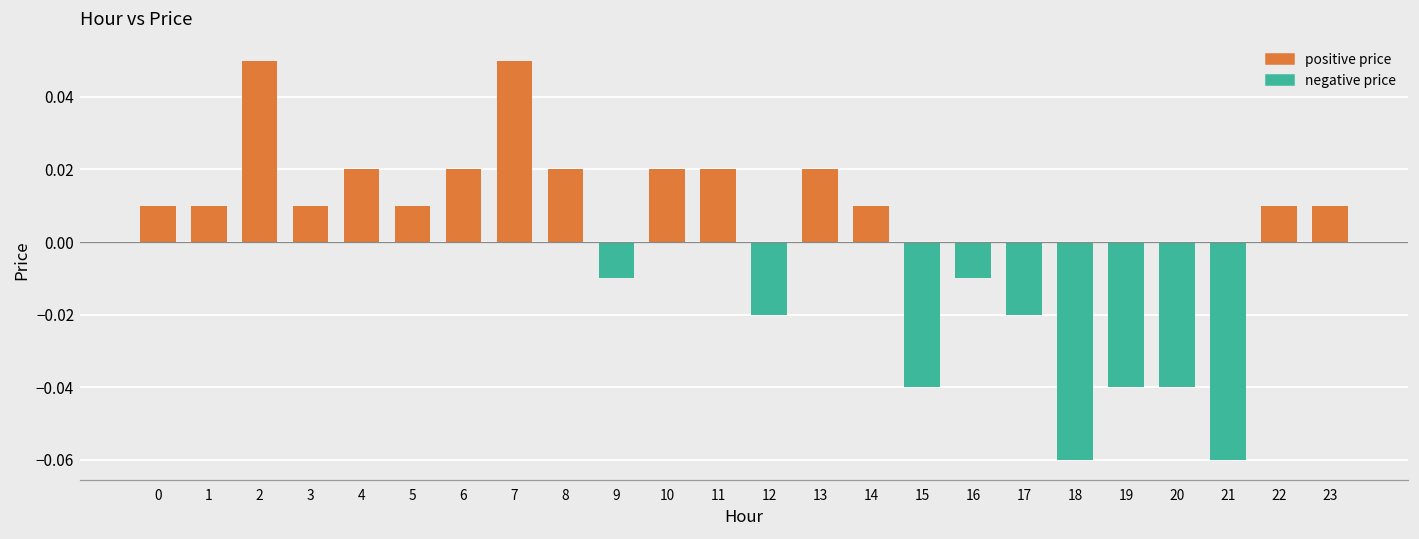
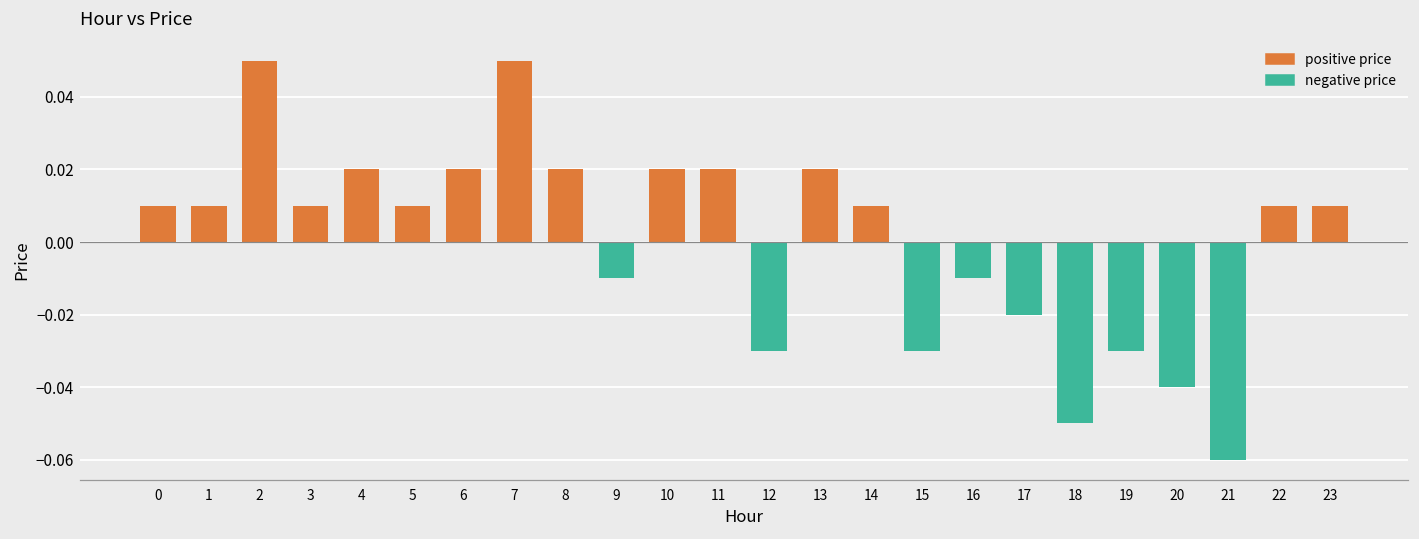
  {
    "0": 0.01,
    "1": 0.01,
    "2": 0.05,
    "3": 0.01,
    "4": 0.02,
    "5": 0.01,
    "6": 0.02,
    "7": 0.05,
    "8": 0.02,
    "9": -0.01,
    "10": 0.02,
    "11": 0.02,
-   "12": -0.02,
+   "12": -0.03,
    "13": 0.02,
    "14": 0.01,
-   "15": -0.04,
+   "15": -0.03,
    "16": -0.01,
    "17": -0.02,
-   "18": -0.06,
-   "19": -0.04,
+   "18": -0.05,
+   "19": -0.03,
    "20": -0.04,
    "21": -0.06,
    "22": 0.01,
    "23": 0.01
  }
